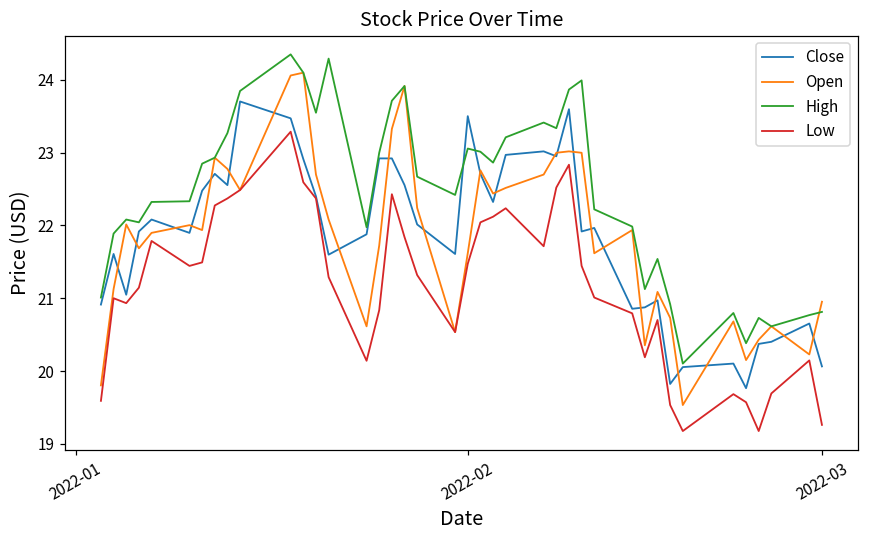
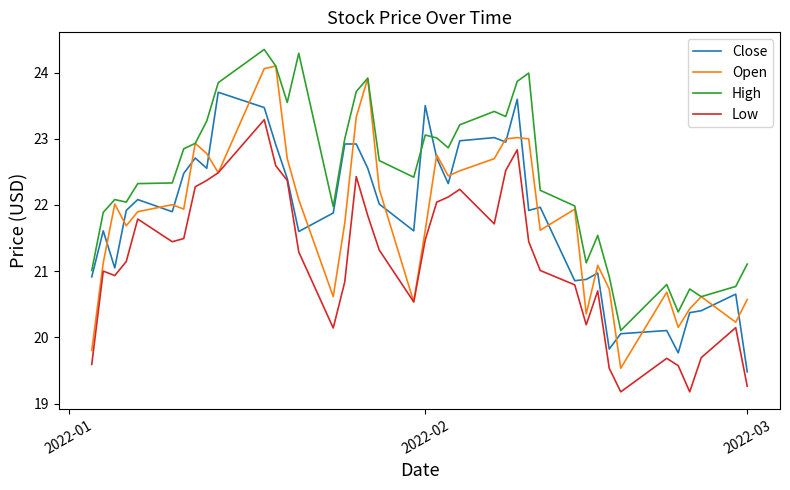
  {
    "Close": {
      "2022-02": 23.5,
-     "2022-03": 20.1
+     "2022-03": 19.5
    },
    "Open": {
      "2022-02": 21.6,
-     "2022-03": 21.0
+     "2022-03": 20.6
    },
    "High": {
      "2022-02": 23.1,
-     "2022-03": 20.8
+     "2022-03": 21.1
    },
    "Low": {
      "2022-02": 21.5,
      "2022-03": 19.3
    }
  }
